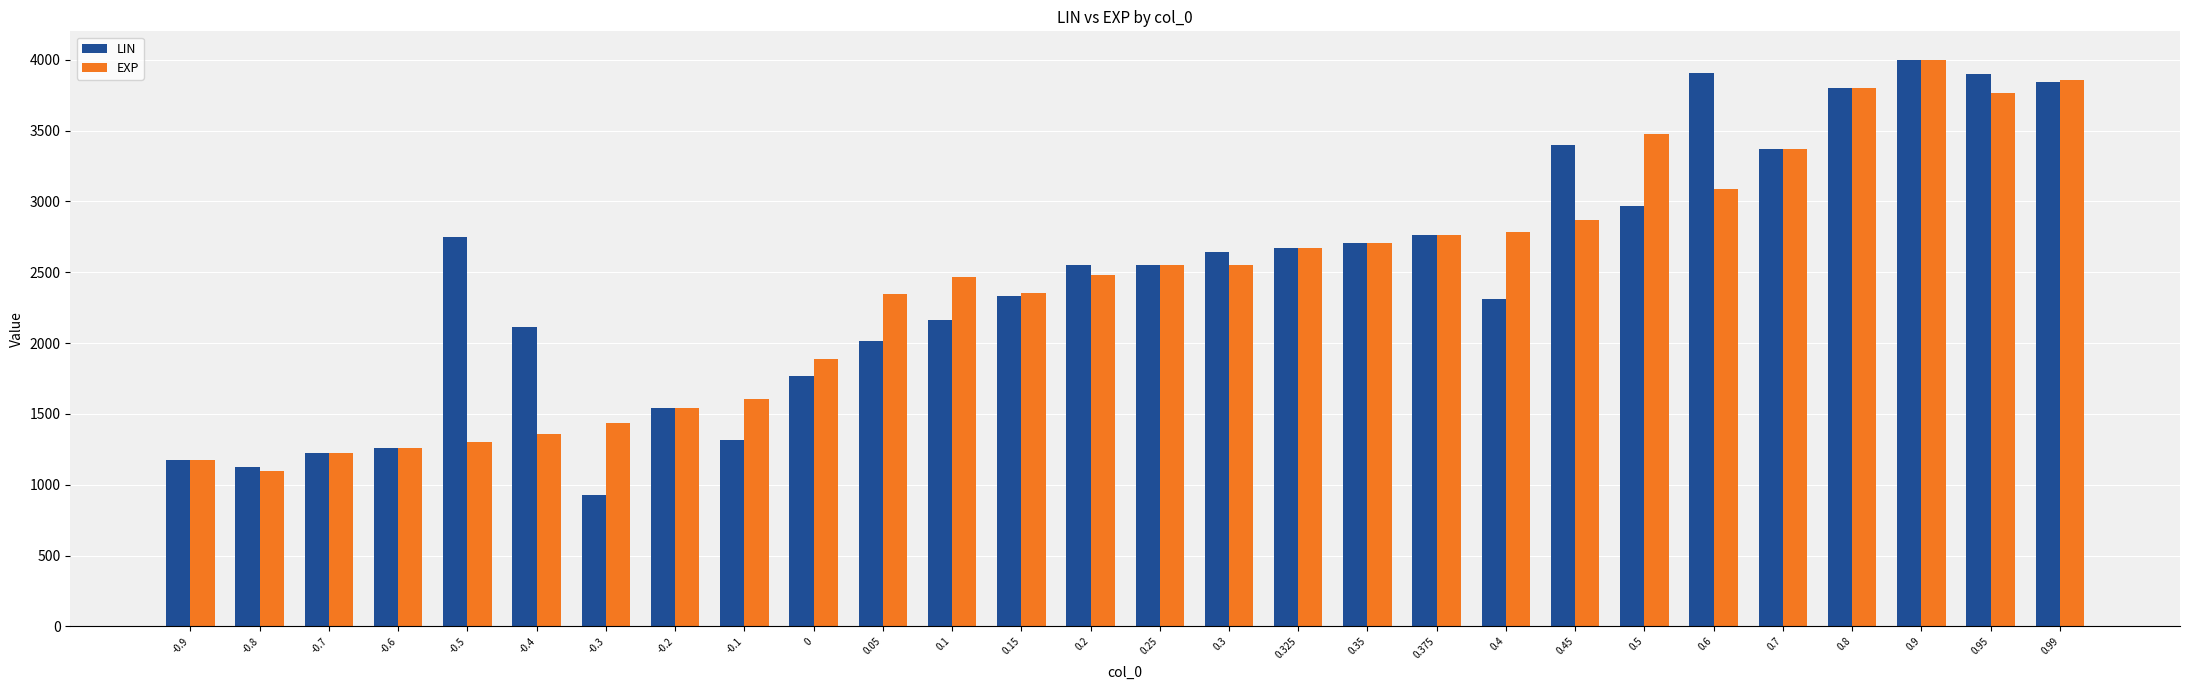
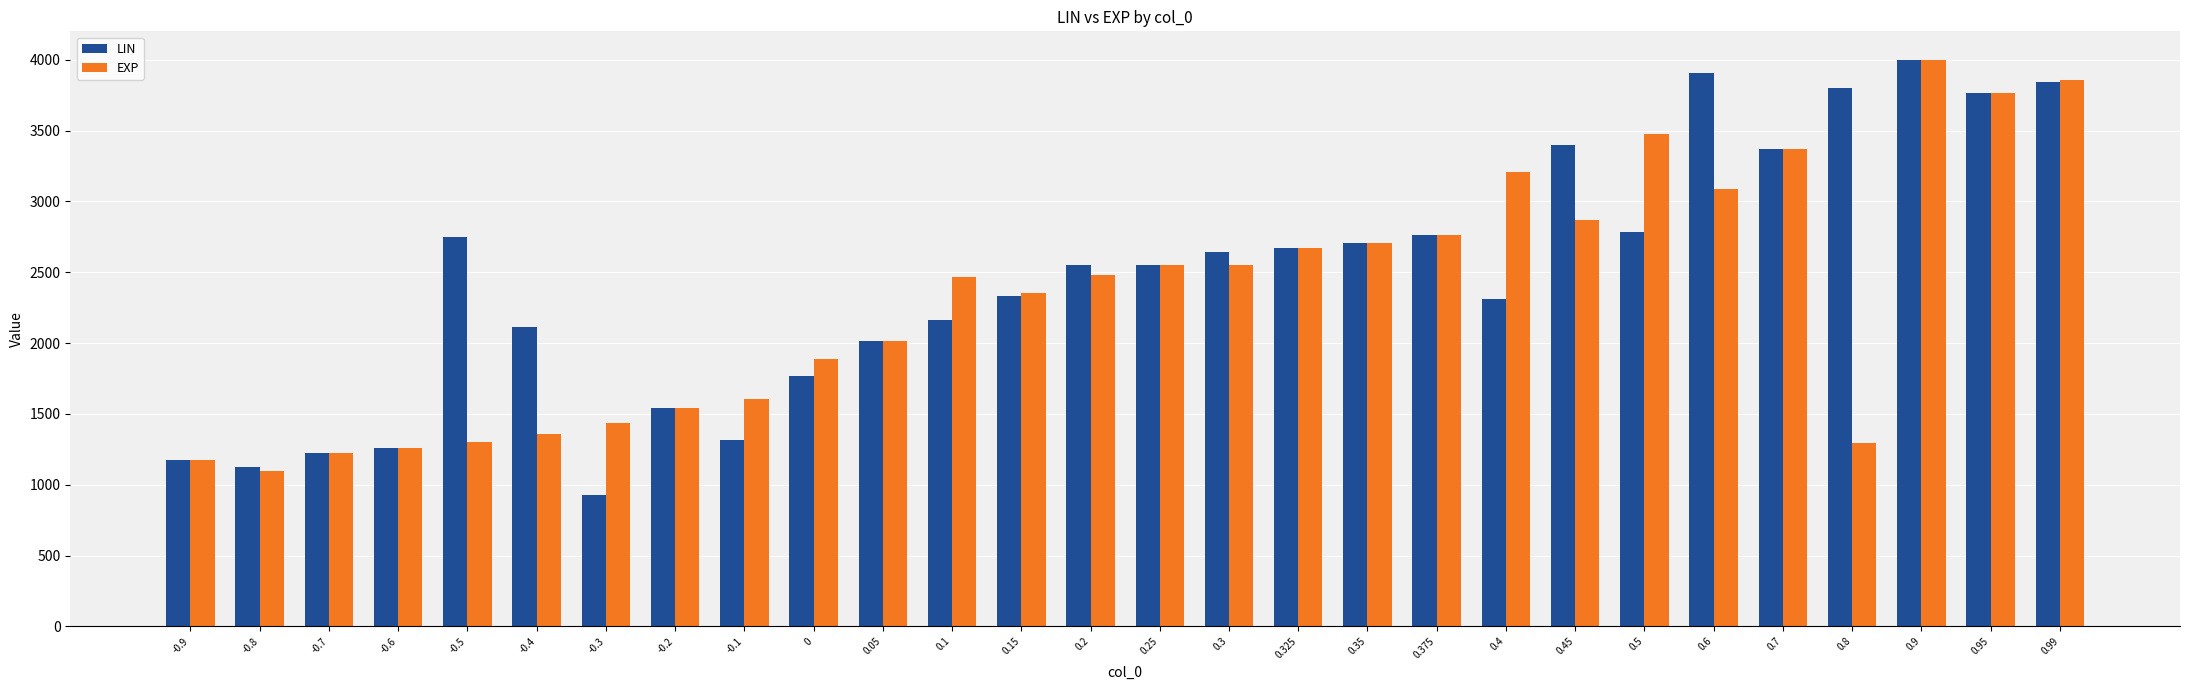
  {
    "LIN": {
      "-0.9": 1170,
      "-0.8": 1130,
      "-0.7": 1230,
      "-0.6": 1260,
      "-0.5": 2750,
      "-0.4": 2110,
      "-0.3": 930,
      "-0.2": 1540,
      "-0.1": 1320,
      "0": 1770,
      "0.05": 2010,
      "0.1": 2160,
      "0.15": 2330,
      "0.2": 2550,
      "0.25": 2550,
      "0.3": 2640,
      "0.325": 2670,
      "0.35": 2710,
      "0.375": 2760,
      "0.4": 2310,
      "0.45": 3400,
-     "0.5": 2970,
+     "0.5": 2790,
      "0.6": 3910,
      "0.7": 3370,
      "0.8": 3800,
      "0.9": 4000,
-     "0.95": 3900,
+     "0.95": 3770,
      "0.99": 3850
    },
    "EXP": {
      "-0.9": 1170,
      "-0.8": 1100,
      "-0.7": 1230,
      "-0.6": 1260,
      "-0.5": 1300,
      "-0.4": 1360,
      "-0.3": 1440,
      "-0.2": 1540,
      "-0.1": 1610,
      "0": 1890,
-     "0.05": 2350,
+     "0.05": 2010,
      "0.1": 2460,
      "0.15": 2350,
      "0.2": 2480,
      "0.25": 2550,
      "0.3": 2550,
      "0.325": 2670,
      "0.35": 2710,
      "0.375": 2770,
-     "0.4": 2790,
+     "0.4": 3210,
      "0.45": 2870,
      "0.5": 3480,
      "0.6": 3090,
      "0.7": 3370,
-     "0.8": 3800,
+     "0.8": 1290,
      "0.9": 4000,
      "0.95": 3770,
      "0.99": 3860
    }
  }
